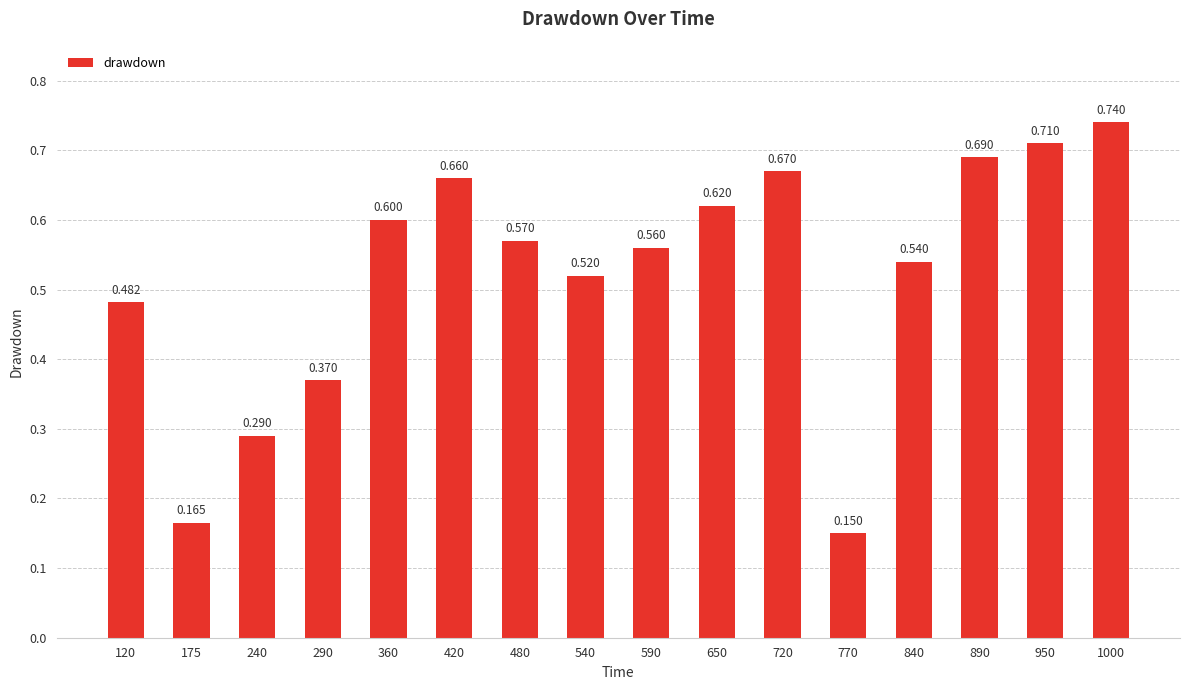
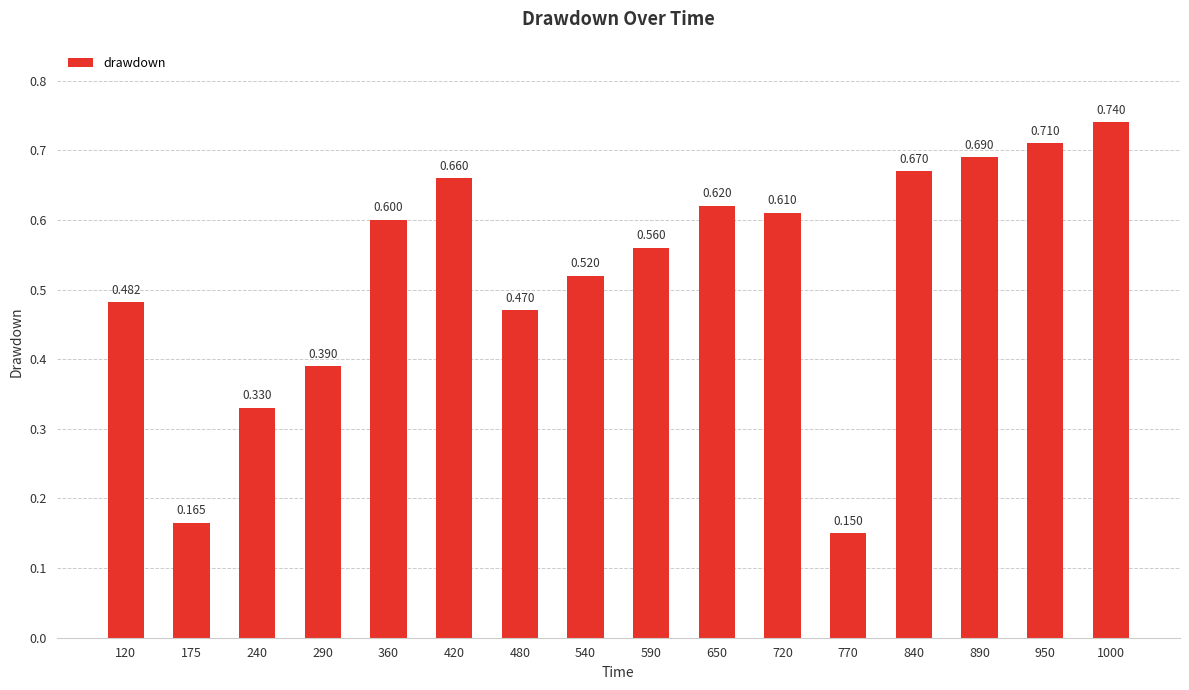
  {
    "120": 0.482,
    "175": 0.165,
-   "240": 0.290,
-   "290": 0.370,
+   "240": 0.330,
+   "290": 0.390,
    "360": 0.600,
    "420": 0.660,
-   "480": 0.570,
+   "480": 0.470,
    "540": 0.520,
    "590": 0.560,
    "650": 0.620,
-   "720": 0.670,
+   "720": 0.610,
    "770": 0.150,
-   "840": 0.540,
+   "840": 0.670,
    "890": 0.690,
    "950": 0.710,
    "1000": 0.740
  }
